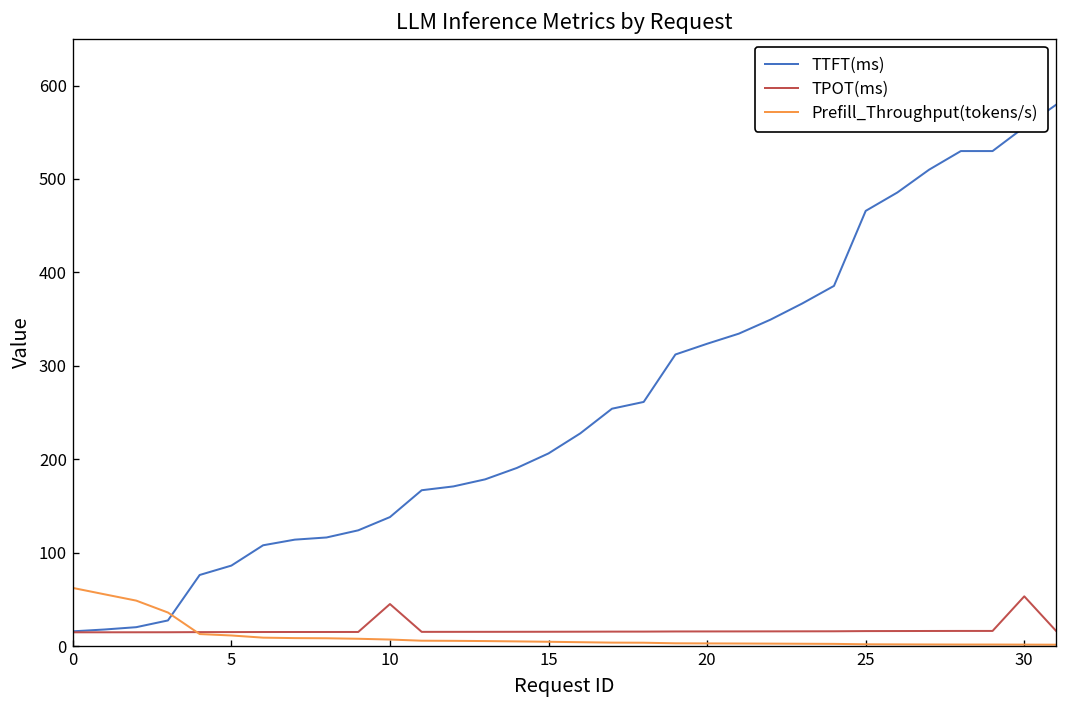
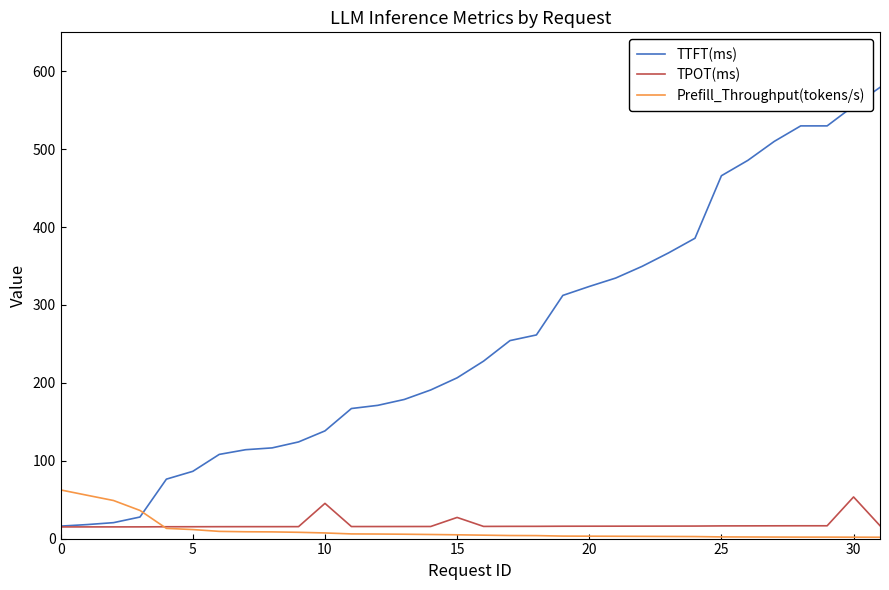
  {
    "TTFT(ms)": {
      "5": 90,
      "10": 140,
      "15": 210,
      "20": 320,
      "25": 470
    },
    "TPOT(ms)": {
      "5": 20,
      "10": 50,
-     "15": 20,
+     "15": 30,
      "20": 20,
      "25": 20,
      "30": 50
    },
    "Prefill_Throughput(tokens/s)": {
      "0": 60,
      "5": 10,
      "10": 10,
      "15": 0,
      "20": 0,
      "25": 0,
      "30": 0
    }
  }
